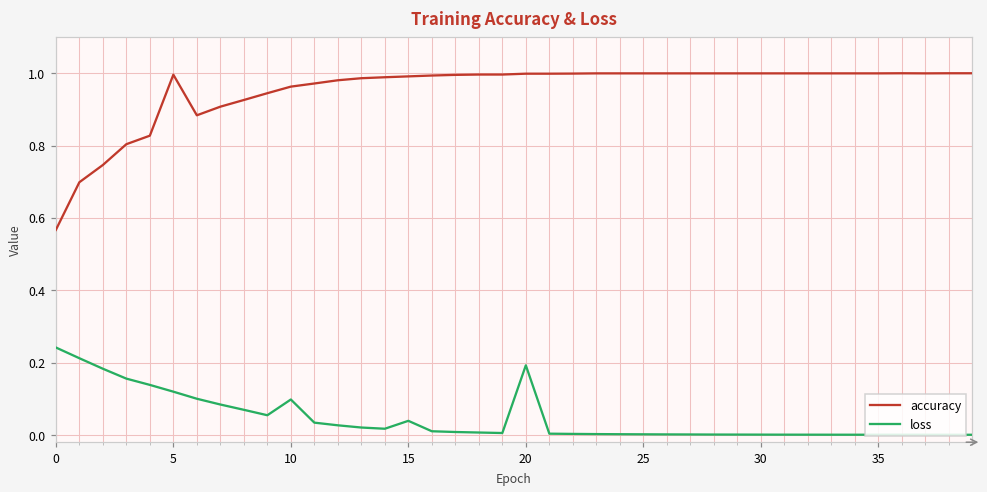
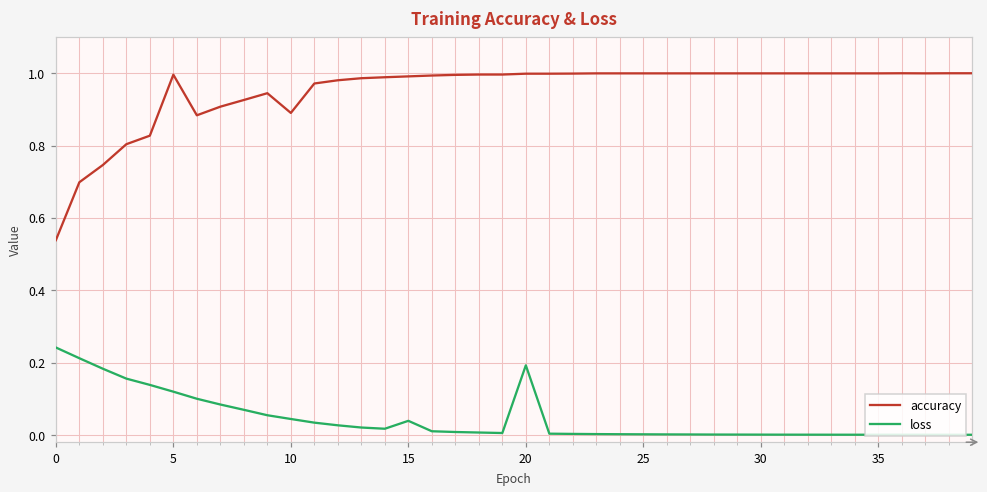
  {
    "accuracy": {
-     "0": 0.57,
+     "0": 0.54,
      "5": 1.00,
-     "10": 0.96,
+     "10": 0.89,
      "15": 0.99,
      "20": 1.00,
      "25": 1.00,
      "30": 1.00,
      "35": 1.00
    },
    "loss": {
      "0": 0.24,
      "5": 0.12,
-     "10": 0.10,
+     "10": 0.04,
      "15": 0.04,
      "20": 0.19,
      "25": 0.00,
      "30": 0.00
    }
  }
